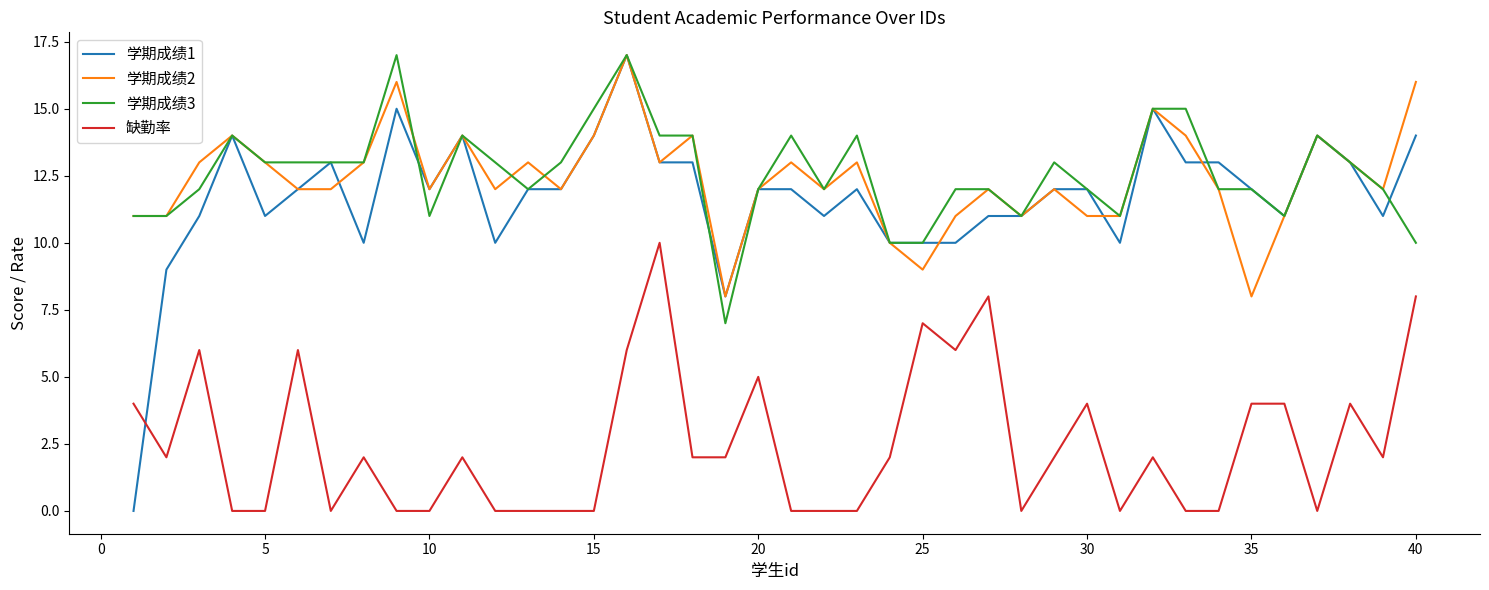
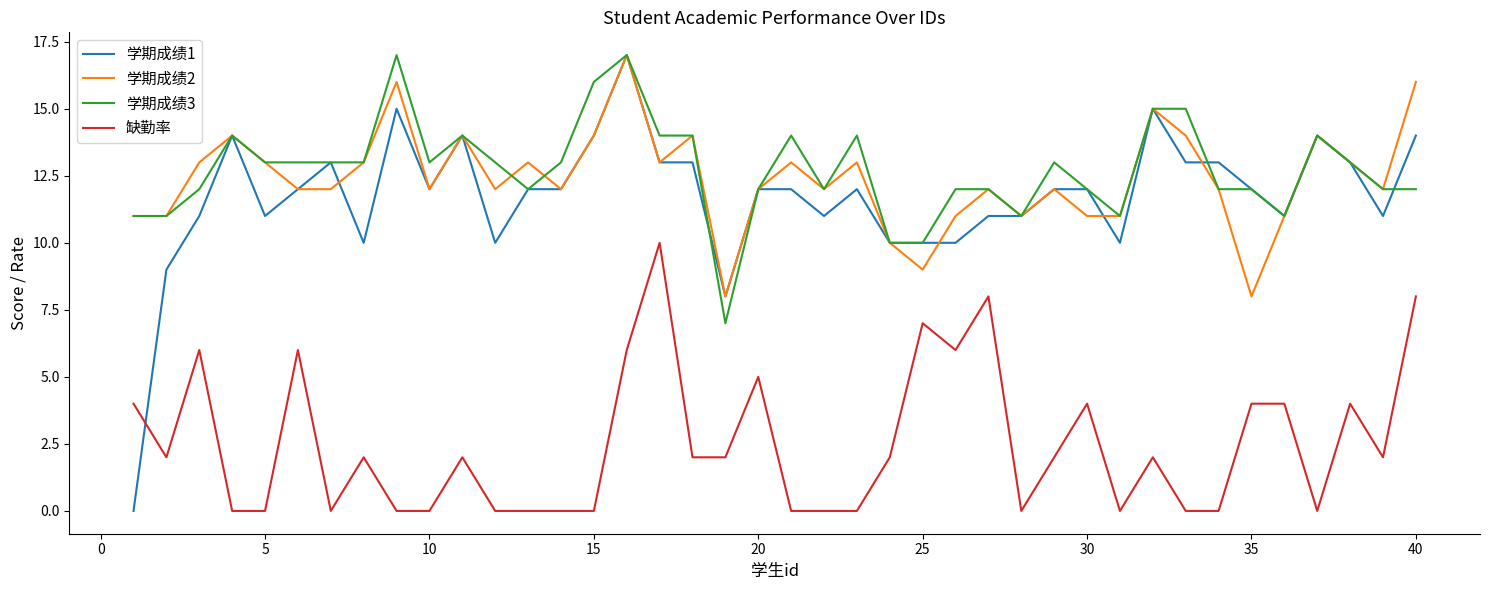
  {
    "学期成绩1": {
      "5": 11,
      "40": 14
    },
    "学期成绩2": {
      "25": 9,
      "30": 11,
      "35": 8,
      "40": 16
    },
    "学期成绩3": {
-     "10": 11,
-     "15": 15,
-     "40": 10
+     "10": 13,
+     "15": 16,
+     "40": 12
    },
    "缺勤率": {
      "5": 0,
      "10": 0,
      "15": 0,
      "20": 5,
      "25": 7,
      "30": 4,
      "35": 4,
      "40": 8
    }
  }
